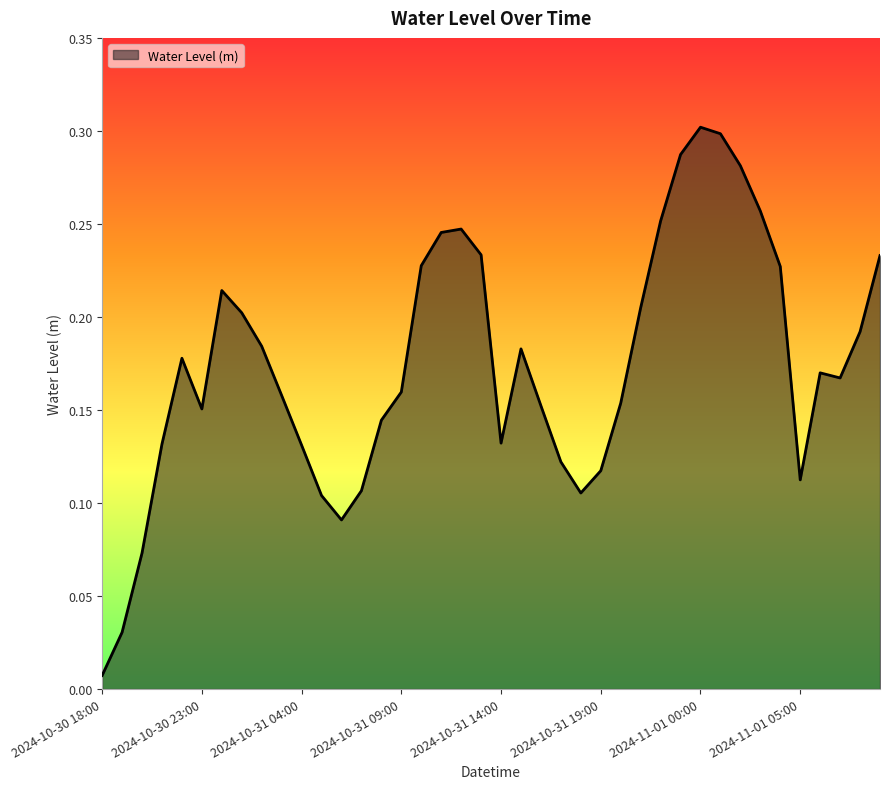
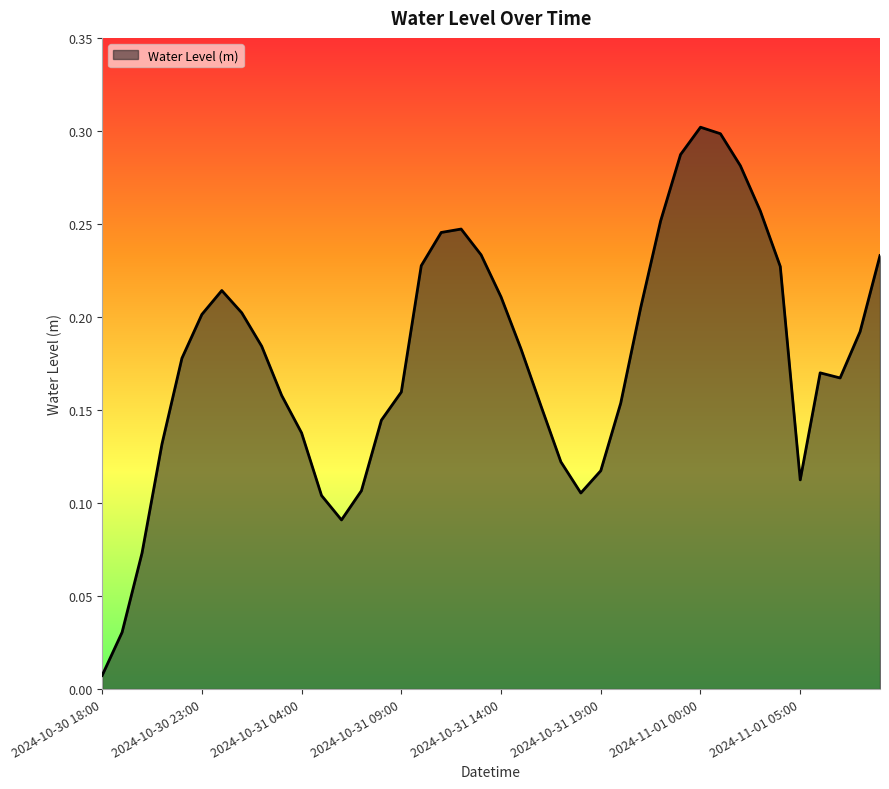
  {
    "2024-10-30 18:00": 0.007,
-   "2024-10-30 23:00": 0.151,
-   "2024-10-31 04:00": 0.131,
+   "2024-10-30 23:00": 0.201,
+   "2024-10-31 04:00": 0.138,
    "2024-10-31 09:00": 0.160,
-   "2024-10-31 14:00": 0.132,
+   "2024-10-31 14:00": 0.211,
    "2024-10-31 19:00": 0.117,
    "2024-11-01 00:00": 0.302,
    "2024-11-01 05:00": 0.112
  }
